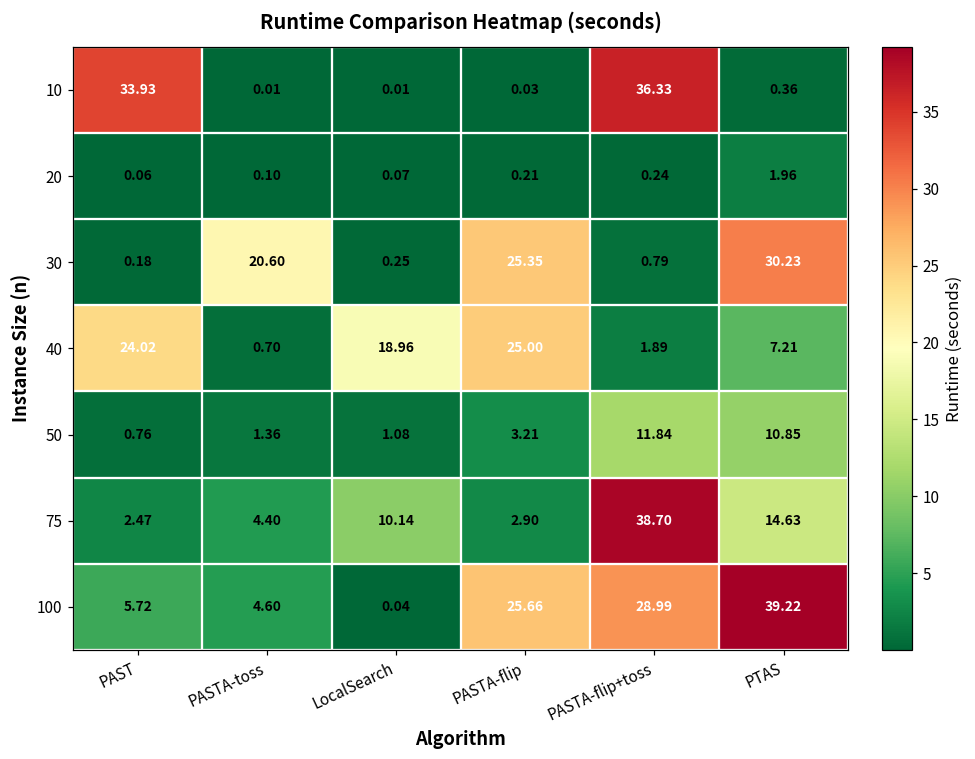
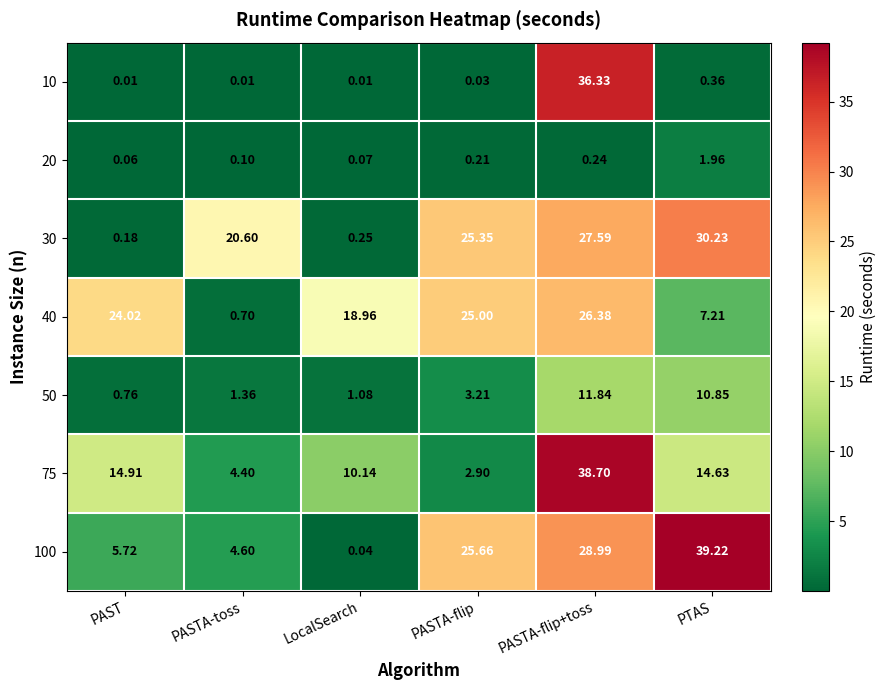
  {
    "10": {
-     "PAST": 33.93,
+     "PAST": 0.01,
      "PASTA-toss": 0.01,
      "LocalSearch": 0.01,
      "PASTA-flip": 0.03,
      "PASTA-flip+toss": 36.33,
      "PTAS": 0.36
    },
    "20": {
      "PAST": 0.06,
      "PASTA-toss": 0.10,
      "LocalSearch": 0.07,
      "PASTA-flip": 0.21,
      "PASTA-flip+toss": 0.24,
      "PTAS": 1.96
    },
    "30": {
      "PAST": 0.18,
      "PASTA-toss": 20.60,
      "LocalSearch": 0.25,
      "PASTA-flip": 25.35,
-     "PASTA-flip+toss": 0.79,
+     "PASTA-flip+toss": 27.59,
      "PTAS": 30.23
    },
    "40": {
      "PAST": 24.02,
      "PASTA-toss": 0.70,
      "LocalSearch": 18.96,
      "PASTA-flip": 25.00,
-     "PASTA-flip+toss": 1.89,
+     "PASTA-flip+toss": 26.38,
      "PTAS": 7.21
    },
    "50": {
      "PAST": 0.76,
      "PASTA-toss": 1.36,
      "LocalSearch": 1.08,
      "PASTA-flip": 3.21,
      "PASTA-flip+toss": 11.84,
      "PTAS": 10.85
    },
    "75": {
-     "PAST": 2.47,
+     "PAST": 14.91,
      "PASTA-toss": 4.40,
      "LocalSearch": 10.14,
      "PASTA-flip": 2.90,
      "PASTA-flip+toss": 38.70,
      "PTAS": 14.63
    },
    "100": {
      "PAST": 5.72,
      "PASTA-toss": 4.60,
      "LocalSearch": 0.04,
      "PASTA-flip": 25.66,
      "PASTA-flip+toss": 28.99,
      "PTAS": 39.22
    }
  }
